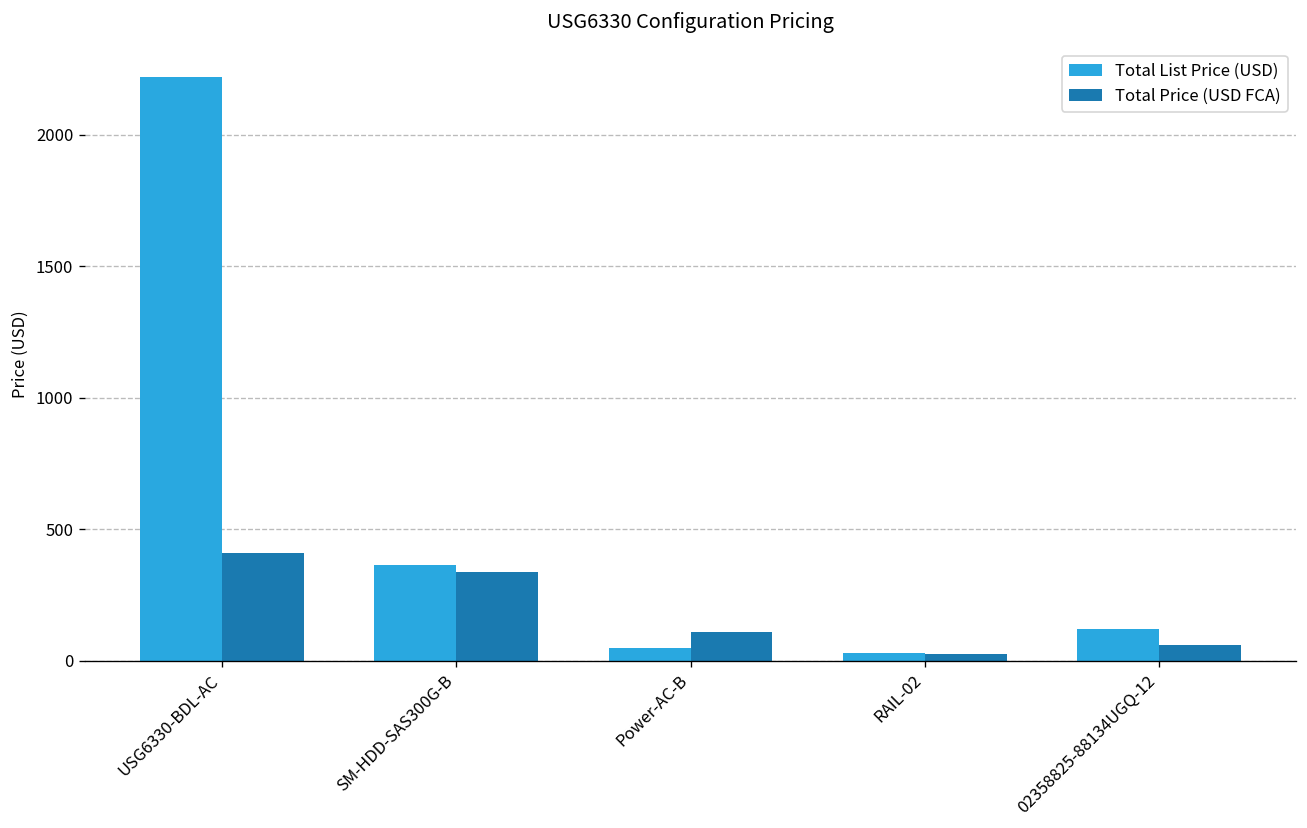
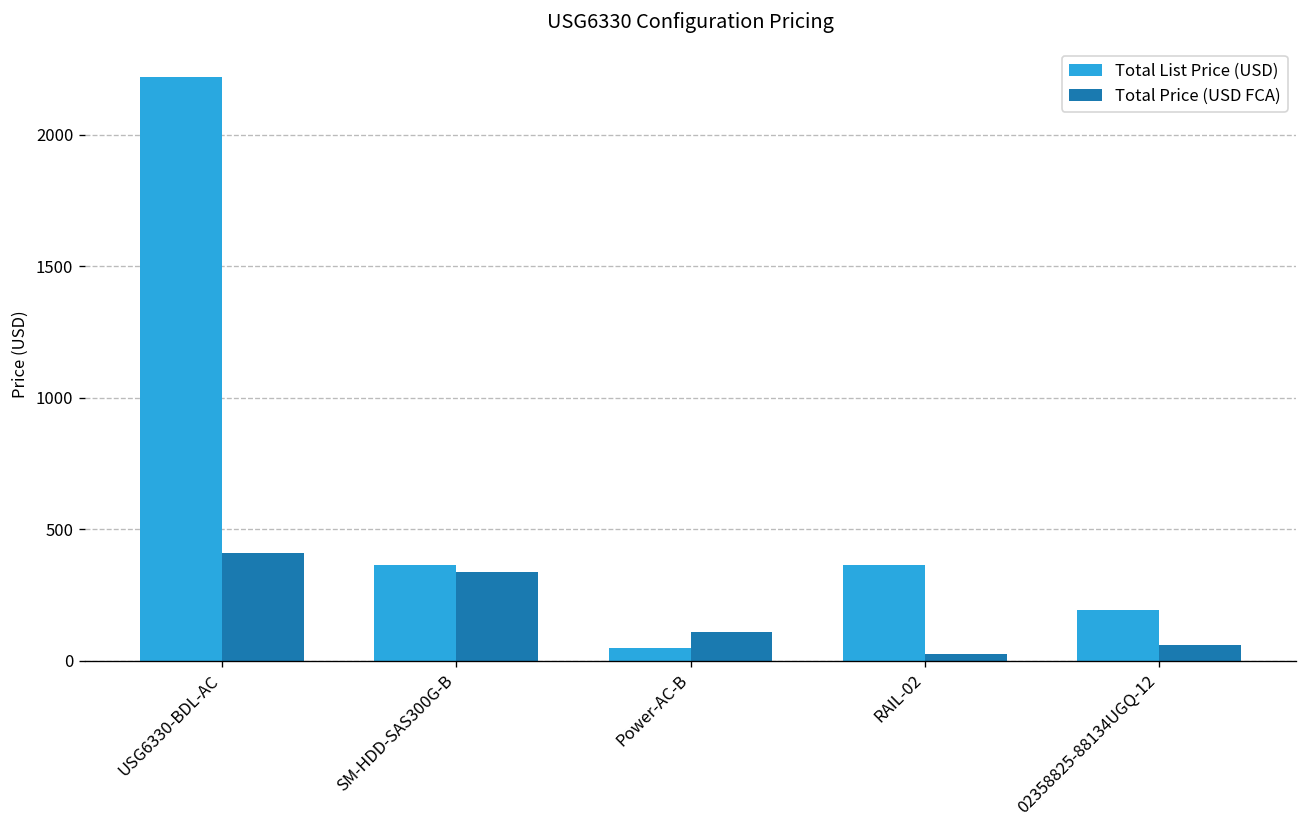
  {
    "Total List Price (USD)": {
      "USG6330-BDL-AC": 2220,
      "SM-HDD-SAS300G-B": 370,
      "Power-AC-B": 50,
-     "RAIL-02": 30,
-     "02358825-88134UGQ-12": 120
+     "RAIL-02": 360,
+     "02358825-88134UGQ-12": 190
    },
    "Total Price (USD FCA)": {
      "USG6330-BDL-AC": 410,
      "SM-HDD-SAS300G-B": 340,
      "Power-AC-B": 110,
      "RAIL-02": 30,
      "02358825-88134UGQ-12": 60
    }
  }
